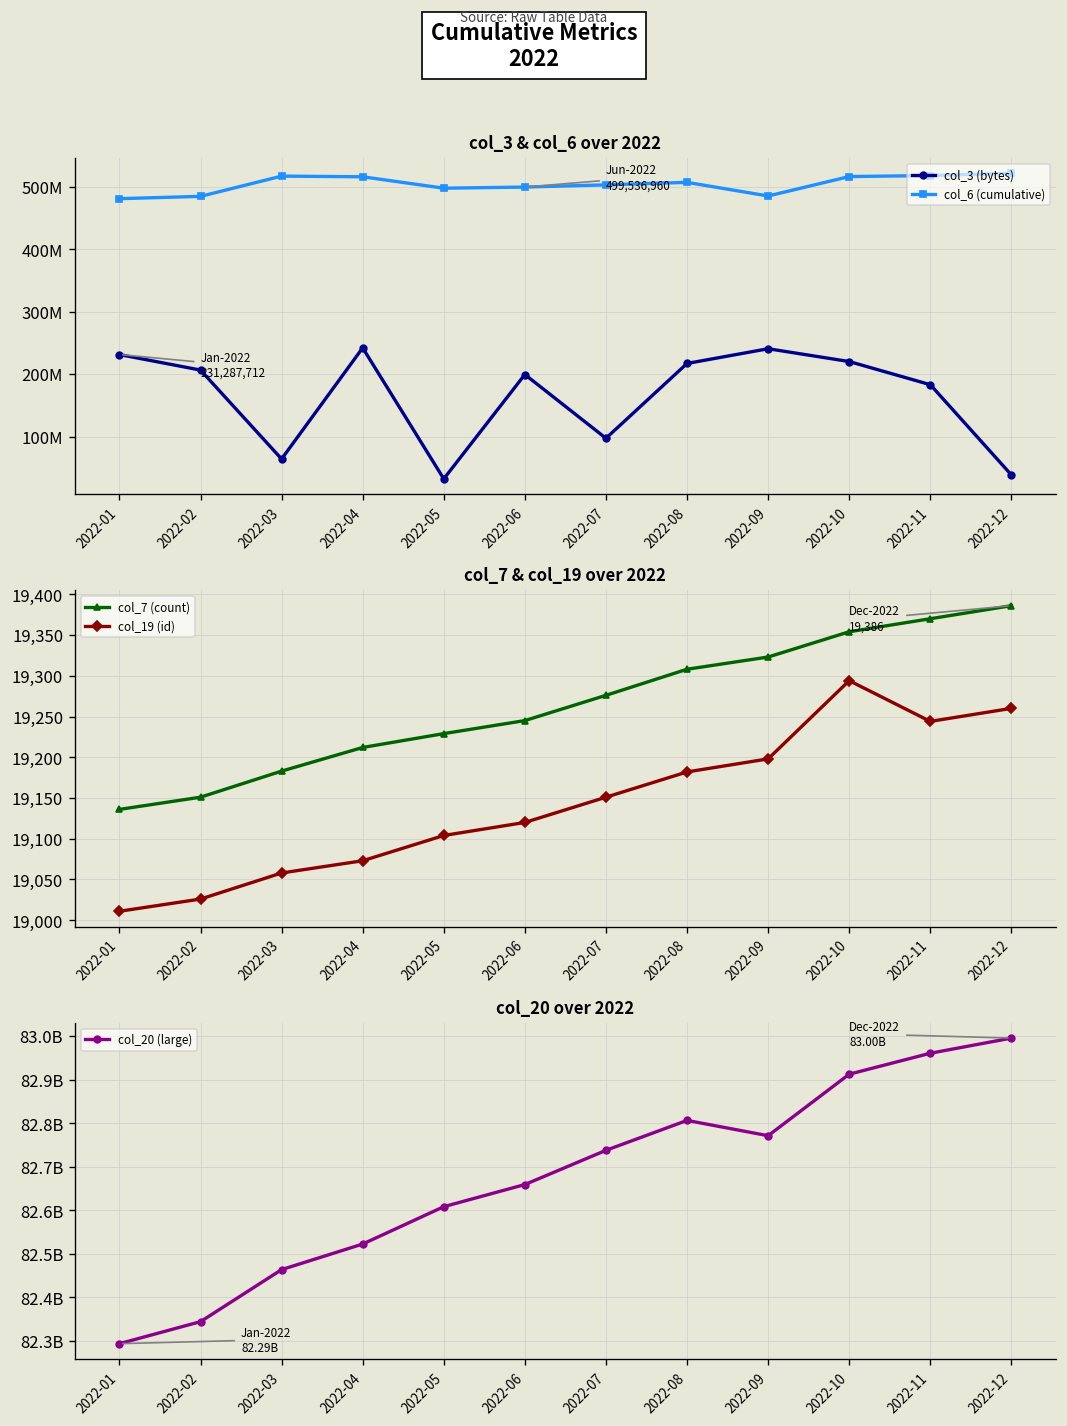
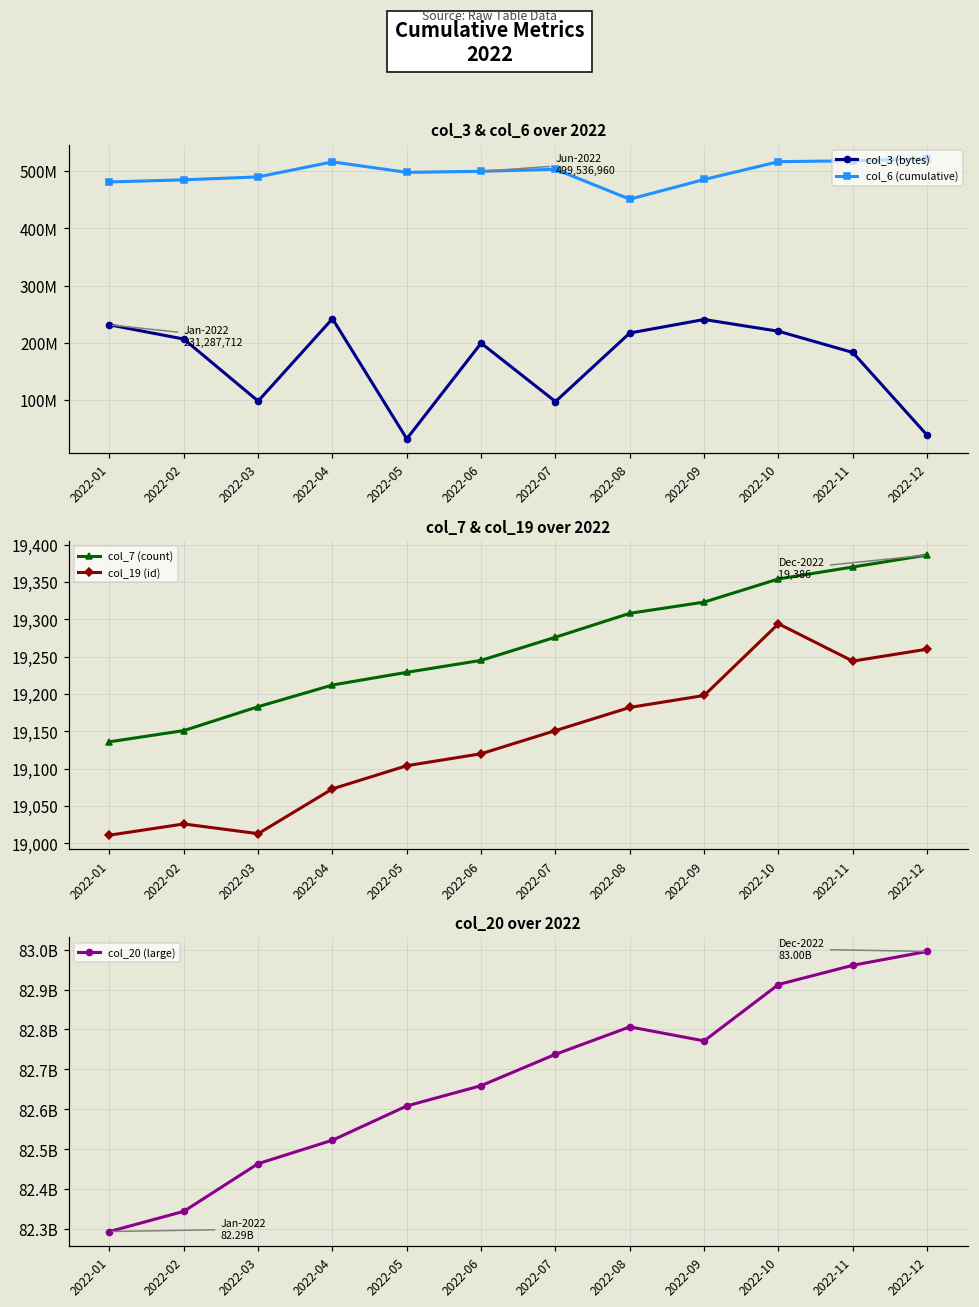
  {
    "col_3 & col_6 over 2022": {
      "col_3 (bytes)": {
        "2022-01": "230000000",
-       "2022-03": "60000000",
+       "2022-03": "100000000",
        "2022-04": "240000000",
        "2022-05": "30000000",
        "2022-06": "200000000",
        "2022-07": "100000000",
        "2022-08": "220000000",
        "2022-09": "240000000",
        "2022-10": "220000000",
        "2022-11": "180000000",
        "2022-12": "40000000"
      },
      "col_6 (cumulative)": {
        "2022-01": "480000000",
        "2022-02": "480000000",
-       "2022-03": "520000000",
+       "2022-03": "490000000",
        "2022-04": "520000000",
        "2022-05": "500000000",
        "2022-06": "500000000",
-       "2022-08": "510000000",
+       "2022-08": "450000000",
        "2022-09": "490000000",
        "2022-10": "520000000"
      }
    },
    "col_7 & col_19 over 2022": {
      "col_7 (count)": {
        "2022-01": "19,140",
        "2022-02": "19,150",
        "2022-03": "19,180",
        "2022-04": "19,210",
        "2022-05": "19,230",
        "2022-06": "19,250",
        "2022-07": "19,280",
        "2022-08": "19,310",
        "2022-09": "19,320",
        "2022-12": "19,390"
      },
      "col_19 (id)": {
        "2022-01": "19,010",
        "2022-02": "19,030",
-       "2022-03": "19,060",
+       "2022-03": "19,010",
        "2022-04": "19,070",
        "2022-05": "19,100",
        "2022-06": "19,120",
        "2022-07": "19,150",
        "2022-08": "19,180",
        "2022-09": "19,200",
        "2022-10": "19,290",
        "2022-11": "19,240",
        "2022-12": "19,260"
      }
    },
    "col_20 over 2022": {
      "2022-01": "82.29B",
      "2022-12": "83.00B"
    }
  }
